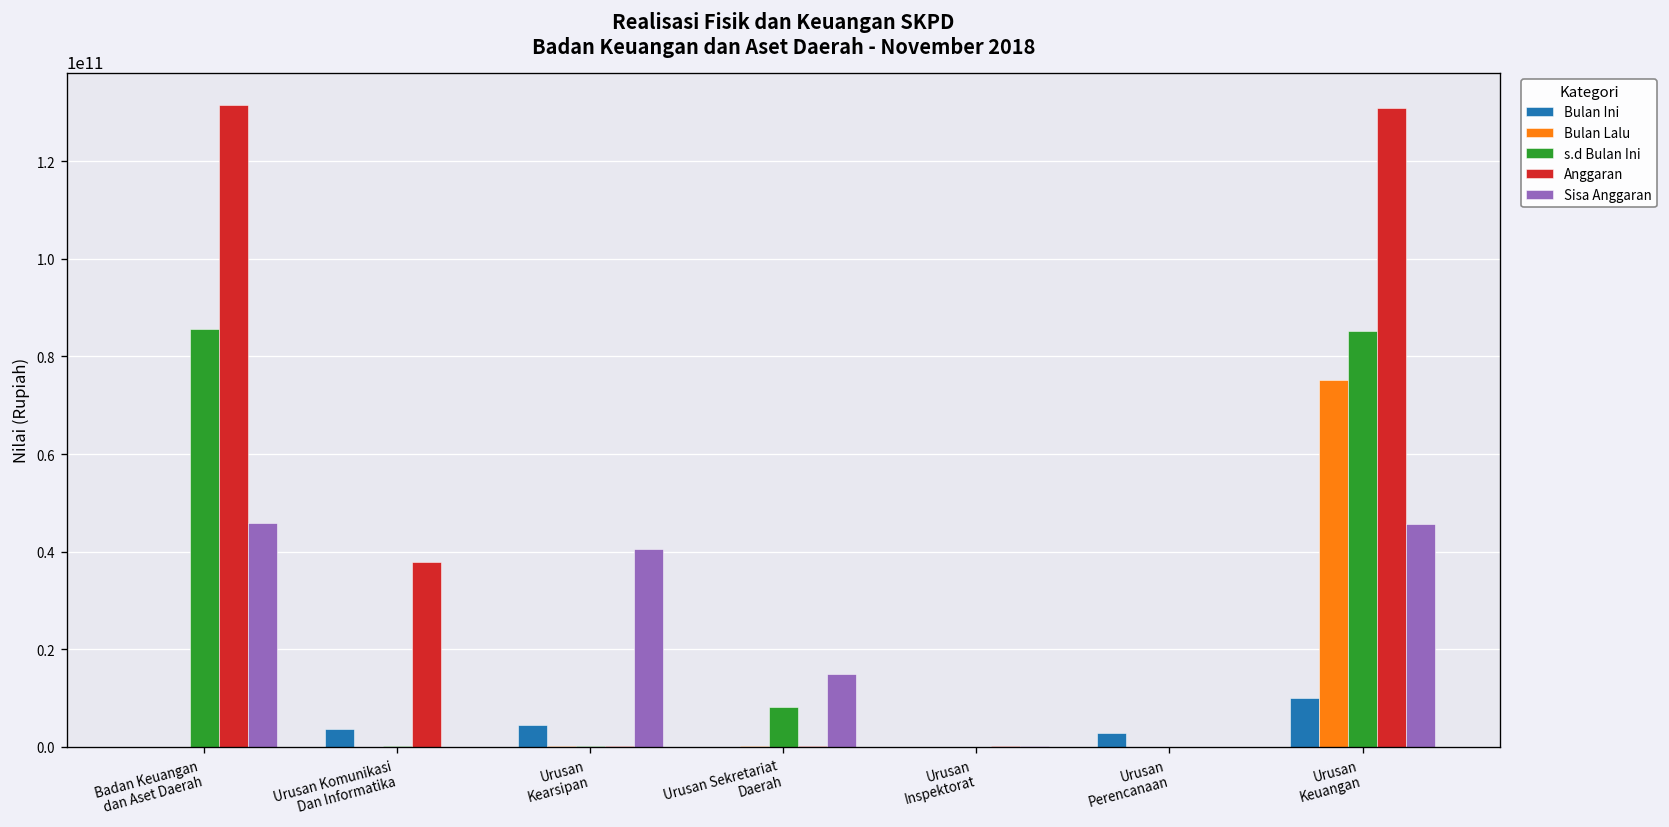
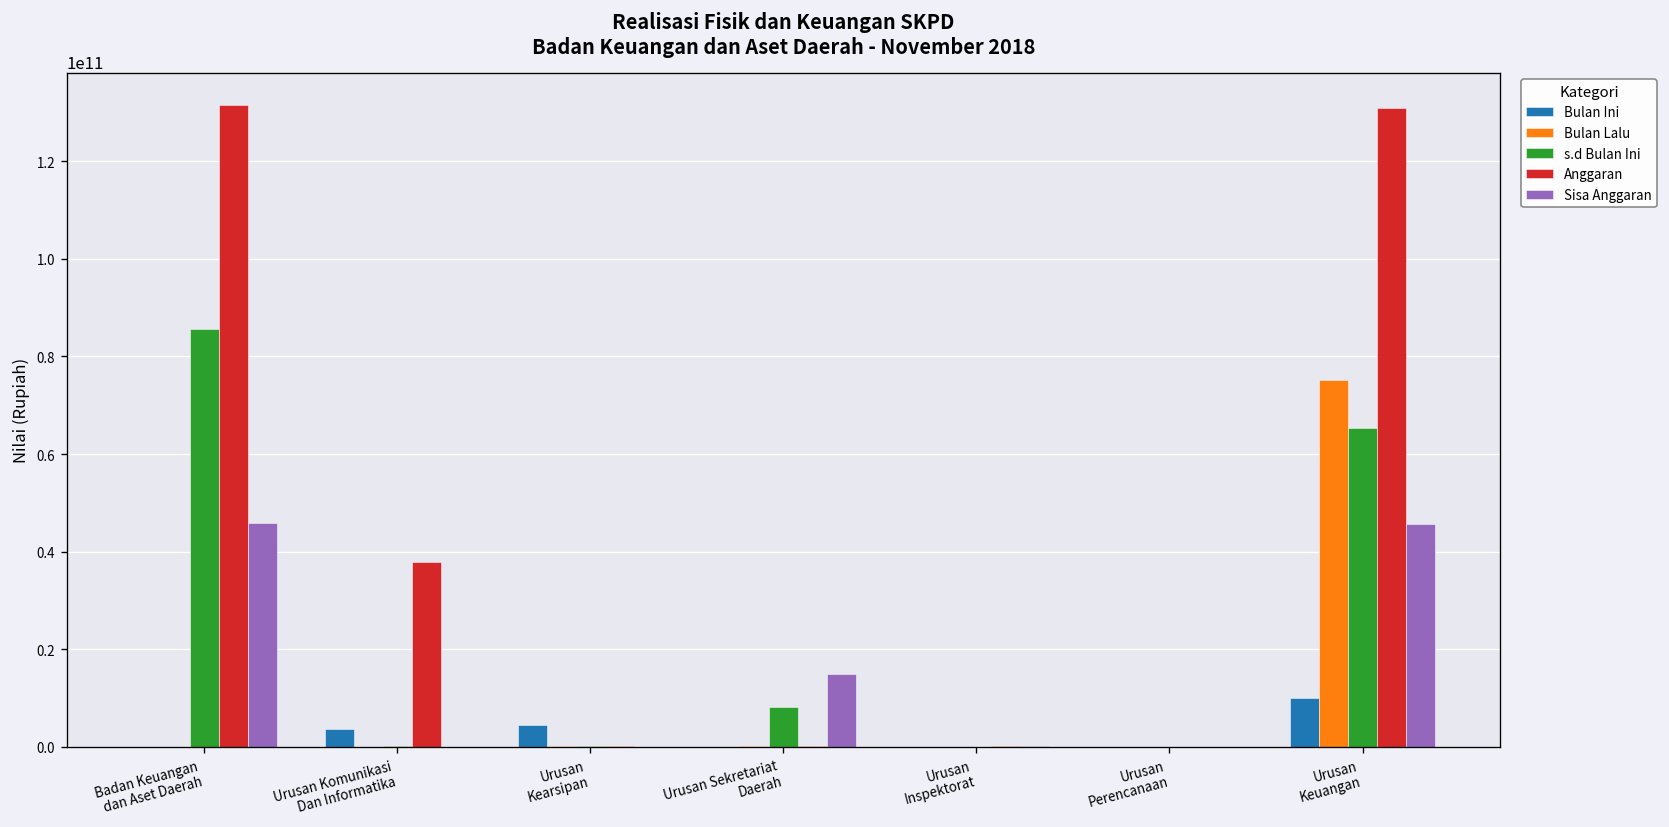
  {
    "Bulan Ini": {
      "Badan Keuangan dan Aset Daerah": 0,
      "Urusan Komunikasi Dan Informatika": 4000000000,
      "Urusan Kearsipan": 5000000000,
      "Urusan Inspektorat": 0,
-     "Urusan Perencanaan": 3000000000,
+     "Urusan Perencanaan": 0,
      "Urusan Keuangan": 10000000000
    },
    "Bulan Lalu": {
      "Badan Keuangan dan Aset Daerah": 0,
      "Urusan Keuangan": 75000000000
    },
    "s.d Bulan Ini": {
      "Badan Keuangan dan Aset Daerah": 86000000000,
      "Urusan Sekretariat Daerah": 8000000000,
-     "Urusan Keuangan": 85000000000
+     "Urusan Keuangan": 65000000000
    },
    "Anggaran": {
      "Badan Keuangan dan Aset Daerah": 132000000000,
      "Urusan Komunikasi Dan Informatika": 38000000000,
      "Urusan Keuangan": 131000000000
    },
    "Sisa Anggaran": {
      "Badan Keuangan dan Aset Daerah": 46000000000,
-     "Urusan Kearsipan": 41000000000,
+     "Urusan Kearsipan": 0,
      "Urusan Sekretariat Daerah": 15000000000,
      "Urusan Keuangan": 46000000000
    }
  }
